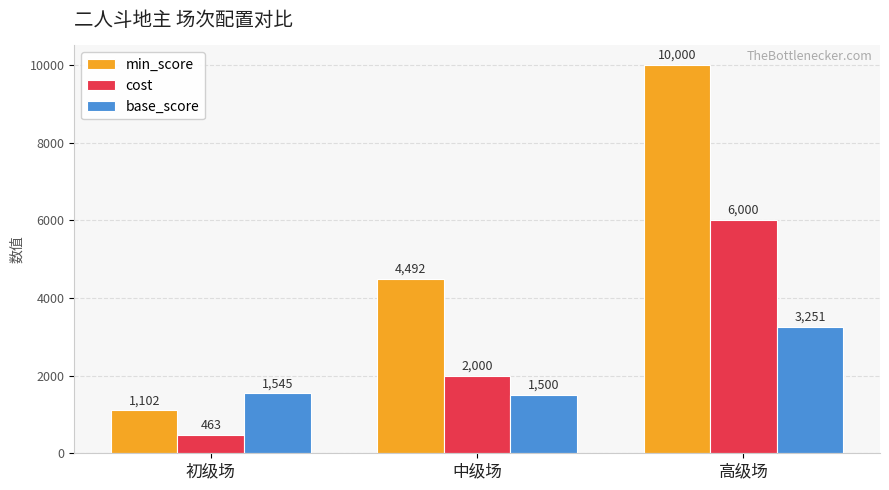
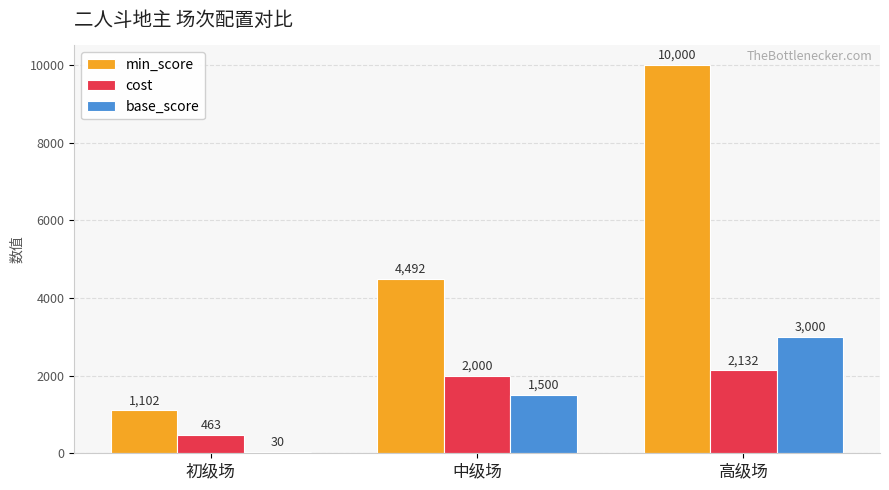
  {
    "min_score": {
      "初级场": "1,102",
      "中级场": "4,492",
      "高级场": "10,000"
    },
    "cost": {
      "初级场": "463",
      "中级场": "2,000",
-     "高级场": "6,000"
+     "高级场": "2,132"
    },
    "base_score": {
-     "初级场": "1,545",
+     "初级场": "30",
      "中级场": "1,500",
-     "高级场": "3,251"
+     "高级场": "3,000"
    }
  }
